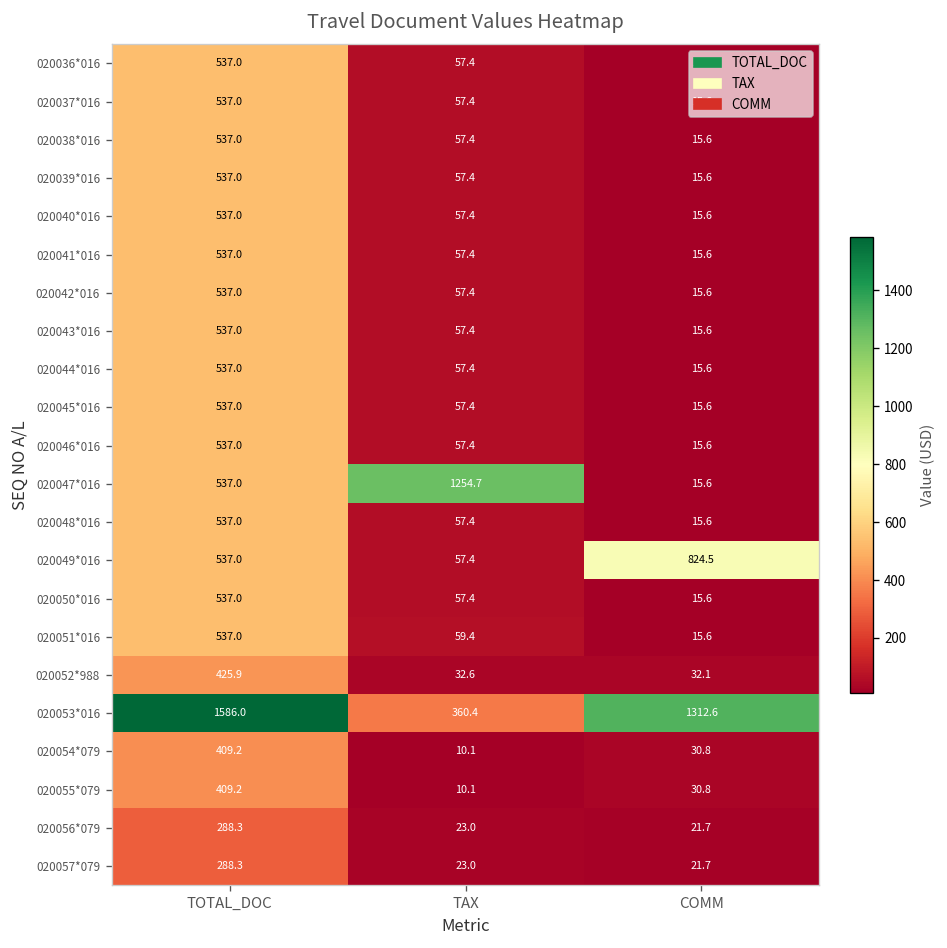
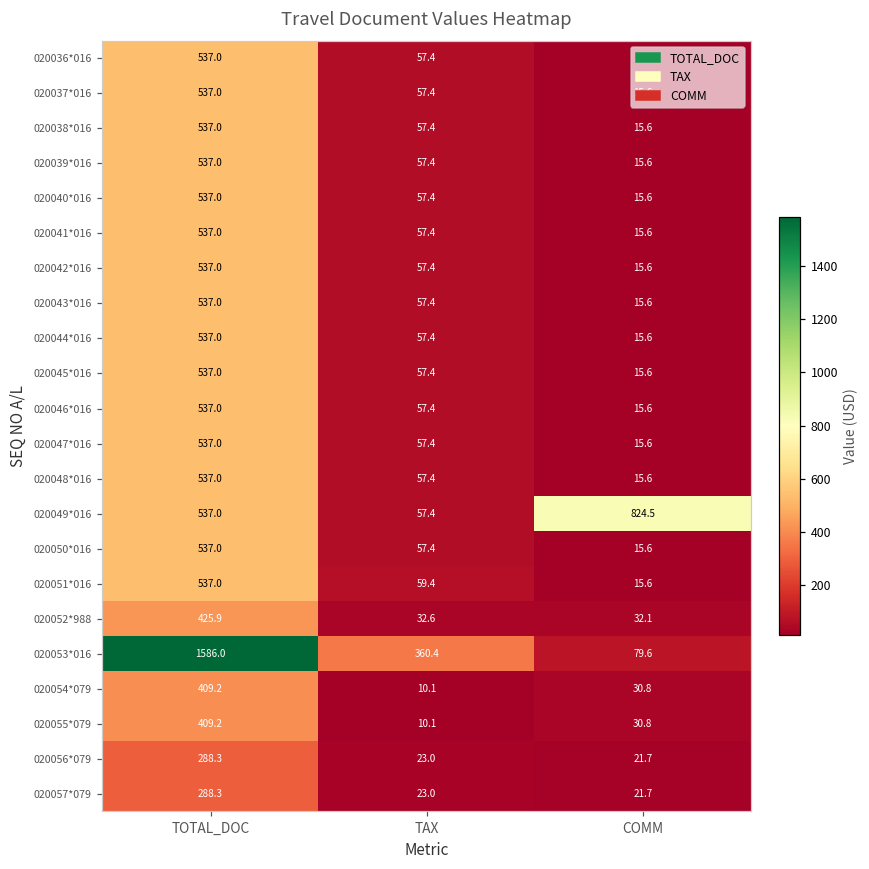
  {
    "020036*016": {
      "TOTAL_DOC": 537.0,
      "TAX": 57.4
    },
    "020037*016": {
      "TOTAL_DOC": 537.0,
      "TAX": 57.4
    },
    "020038*016": {
      "TOTAL_DOC": 537.0,
      "TAX": 57.4,
      "COMM": 15.6
    },
    "020039*016": {
      "TOTAL_DOC": 537.0,
      "TAX": 57.4,
      "COMM": 15.6
    },
    "020040*016": {
      "TOTAL_DOC": 537.0,
      "TAX": 57.4,
      "COMM": 15.6
    },
    "020041*016": {
      "TOTAL_DOC": 537.0,
      "TAX": 57.4,
      "COMM": 15.6
    },
    "020042*016": {
      "TOTAL_DOC": 537.0,
      "TAX": 57.4,
      "COMM": 15.6
    },
    "020043*016": {
      "TOTAL_DOC": 537.0,
      "TAX": 57.4,
      "COMM": 15.6
    },
    "020044*016": {
      "TOTAL_DOC": 537.0,
      "TAX": 57.4,
      "COMM": 15.6
    },
    "020045*016": {
      "TOTAL_DOC": 537.0,
      "TAX": 57.4,
      "COMM": 15.6
    },
    "020046*016": {
      "TOTAL_DOC": 537.0,
      "TAX": 57.4,
      "COMM": 15.6
    },
    "020047*016": {
      "TOTAL_DOC": 537.0,
-     "TAX": 1254.7,
+     "TAX": 57.4,
      "COMM": 15.6
    },
    "020048*016": {
      "TOTAL_DOC": 537.0,
      "TAX": 57.4,
      "COMM": 15.6
    },
    "020049*016": {
      "TOTAL_DOC": 537.0,
      "TAX": 57.4,
      "COMM": 824.5
    },
    "020050*016": {
      "TOTAL_DOC": 537.0,
      "TAX": 57.4,
      "COMM": 15.6
    },
    "020051*016": {
      "TOTAL_DOC": 537.0,
      "TAX": 59.4,
      "COMM": 15.6
    },
    "020052*988": {
      "TOTAL_DOC": 425.9,
      "TAX": 32.6,
      "COMM": 32.1
    },
    "020053*016": {
      "TOTAL_DOC": 1586.0,
      "TAX": 360.4,
-     "COMM": 1312.6
+     "COMM": 79.6
    },
    "020054*079": {
      "TOTAL_DOC": 409.2,
      "TAX": 10.1,
      "COMM": 30.8
    },
    "020055*079": {
      "TOTAL_DOC": 409.2,
      "TAX": 10.1,
      "COMM": 30.8
    },
    "020056*079": {
      "TOTAL_DOC": 288.3,
      "TAX": 23.0,
      "COMM": 21.7
    },
    "020057*079": {
      "TOTAL_DOC": 288.3,
      "TAX": 23.0,
      "COMM": 21.7
    }
  }
